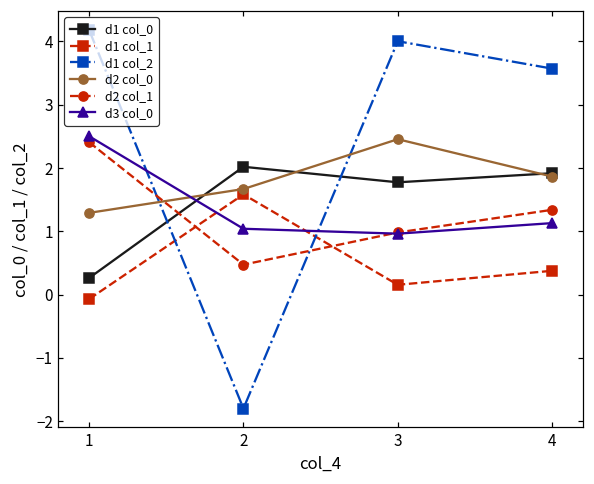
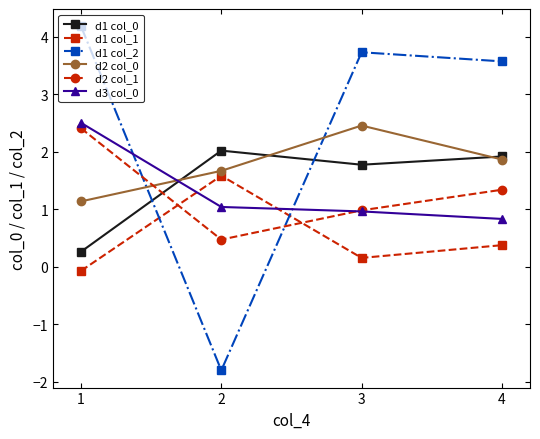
  {
    "d1 col_0": {
      "1": 0.3,
      "2": 2.0,
      "3": 1.8,
      "4": 1.9
    },
    "d1 col_2": {
      "2": -1.8,
-     "3": 4.0,
+     "3": 3.7,
      "4": 3.6
    },
    "d2 col_0": {
-     "1": 1.3,
+     "1": 1.1,
      "2": 1.7,
      "3": 2.5,
      "4": 1.9
    },
    "d3 col_0": {
      "1": 2.5,
      "2": 1.0,
-     "4": 1.1
+     "4": 0.8
    }
  }
